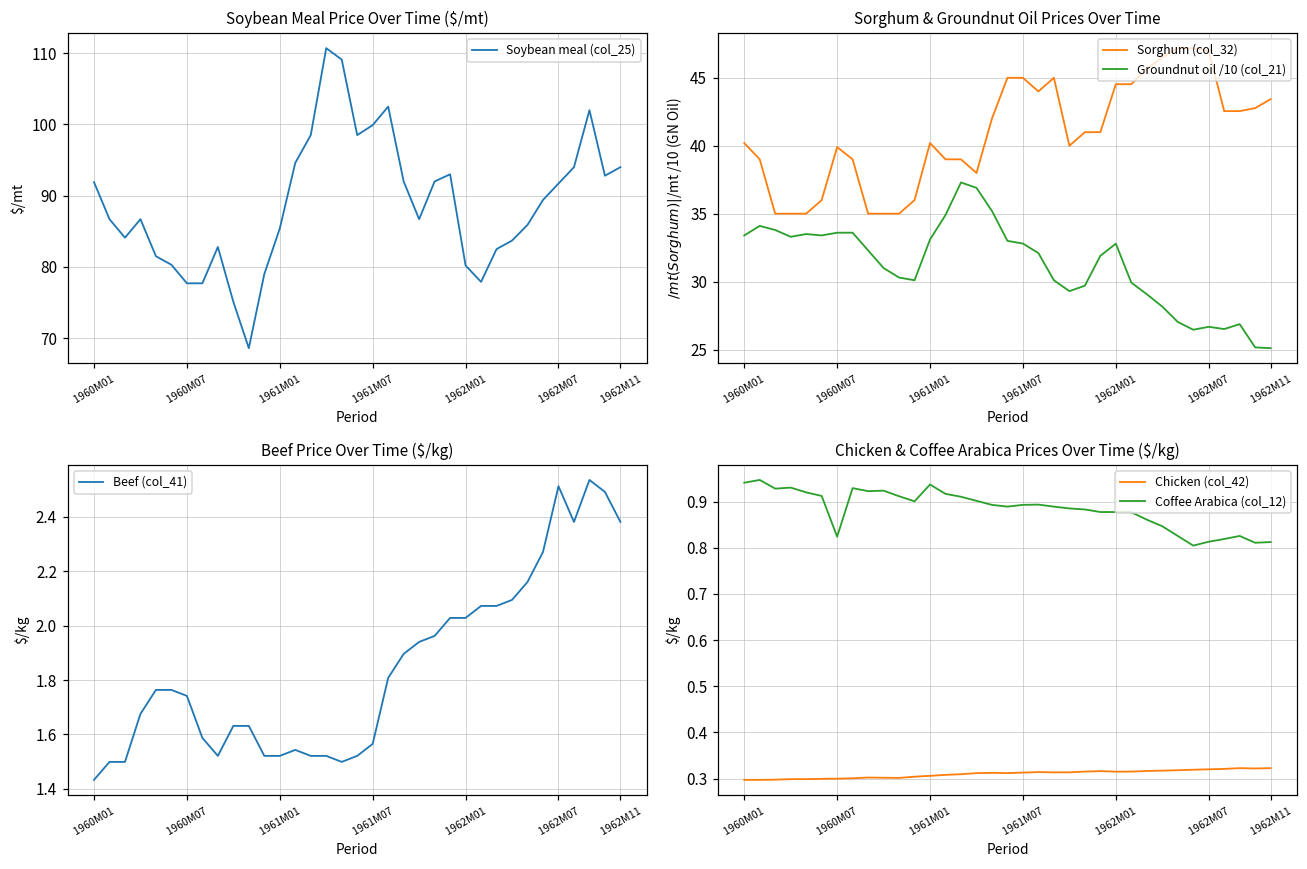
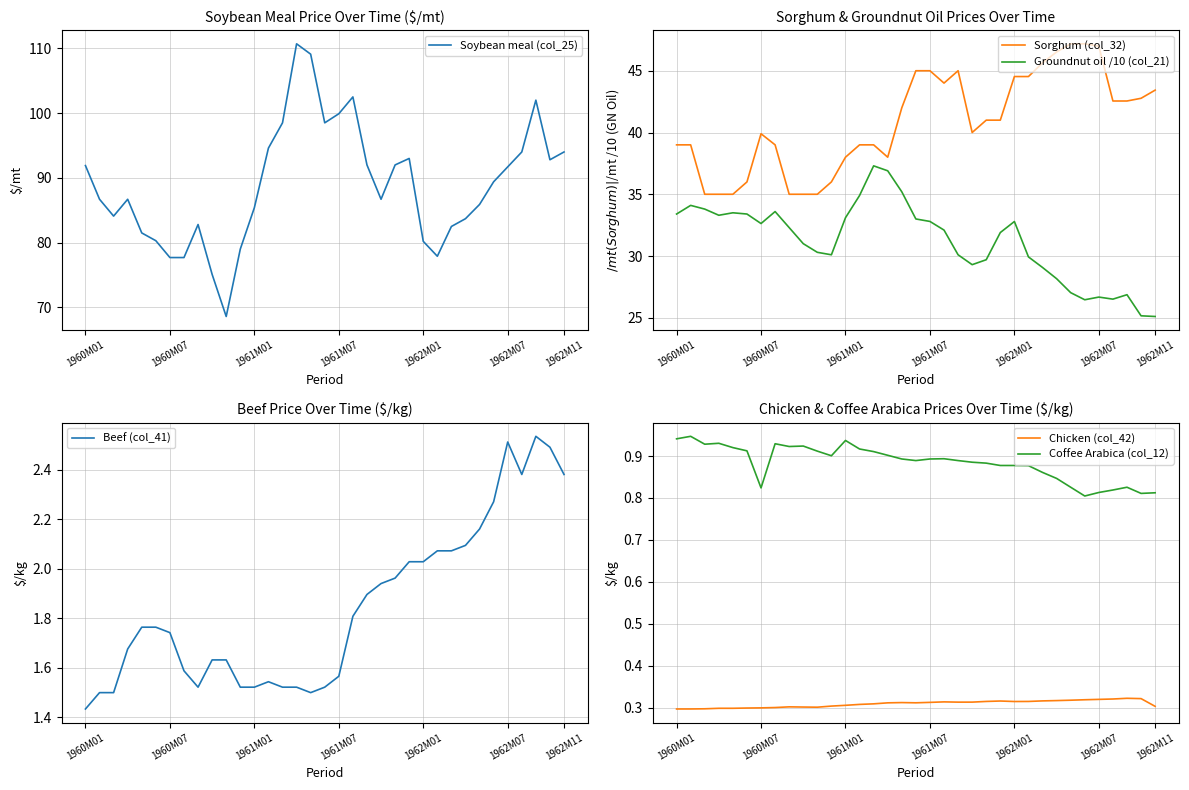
  {
    "Soybean Meal Price Over Time ($/mt)": {
      "1960M01": 92,
      "1960M07": 78,
      "1961M01": 85,
      "1961M07": 100,
      "1962M01": 80,
      "1962M07": 92,
      "1962M11": 94
    },
    "Sorghum & Groundnut Oil Prices Over Time": {
      "Sorghum (col_32)": {
-       "1960M01": 40.2,
+       "1960M01": 39.0,
        "1960M07": 39.9,
-       "1961M01": 40.2,
+       "1961M01": 38.0,
        "1961M07": 45.0,
        "1962M01": 44.5,
        "1962M11": 43.4
      },
      "Groundnut oil /10 (col_21)": {
        "1960M01": 33.4,
-       "1960M07": 33.6,
+       "1960M07": 32.6,
        "1961M01": 33.1,
        "1961M07": 32.8,
        "1962M01": 32.8,
        "1962M07": 26.7,
        "1962M11": 25.1
      }
    },
    "Beef Price Over Time ($/kg)": {
      "1960M01": 1.43,
      "1960M07": 1.74,
      "1961M01": 1.52,
      "1961M07": 1.57,
      "1962M01": 2.03,
      "1962M07": 2.51,
      "1962M11": 2.38
    },
    "Chicken & Coffee Arabica Prices Over Time ($/kg)": {
      "Chicken (col_42)": {
        "1960M01": 0.30,
        "1960M07": 0.30,
        "1961M01": 0.31,
        "1961M07": 0.31,
        "1962M01": 0.32,
        "1962M07": 0.32,
-       "1962M11": 0.32
+       "1962M11": 0.30
      },
      "Coffee Arabica (col_12)": {
        "1960M01": 0.94,
        "1960M07": 0.82,
        "1961M01": 0.94,
        "1961M07": 0.89,
        "1962M01": 0.88,
        "1962M07": 0.81,
        "1962M11": 0.81
      }
    }
  }
